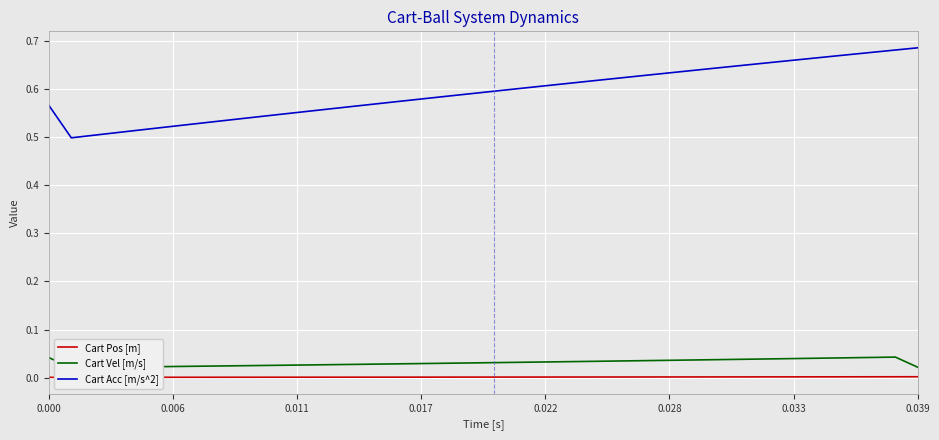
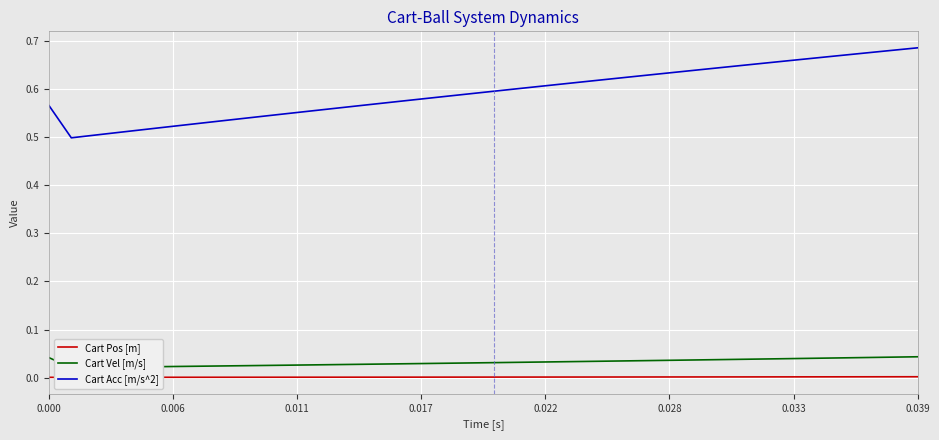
  {
    "Cart Pos [m]": {
      "0.000": 0.00,
      "0.039": 0.00
    },
    "Cart Vel [m/s]": {
      "0.000": 0.04,
-     "0.039": 0.02
+     "0.039": 0.04
    },
    "Cart Acc [m/s^2]": {
      "0.000": 0.57,
      "0.039": 0.69
    }
  }
